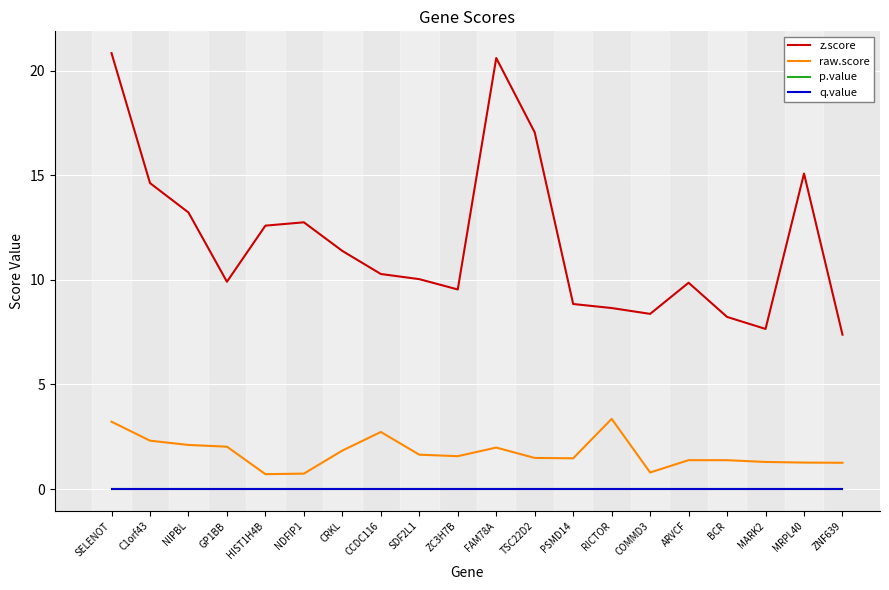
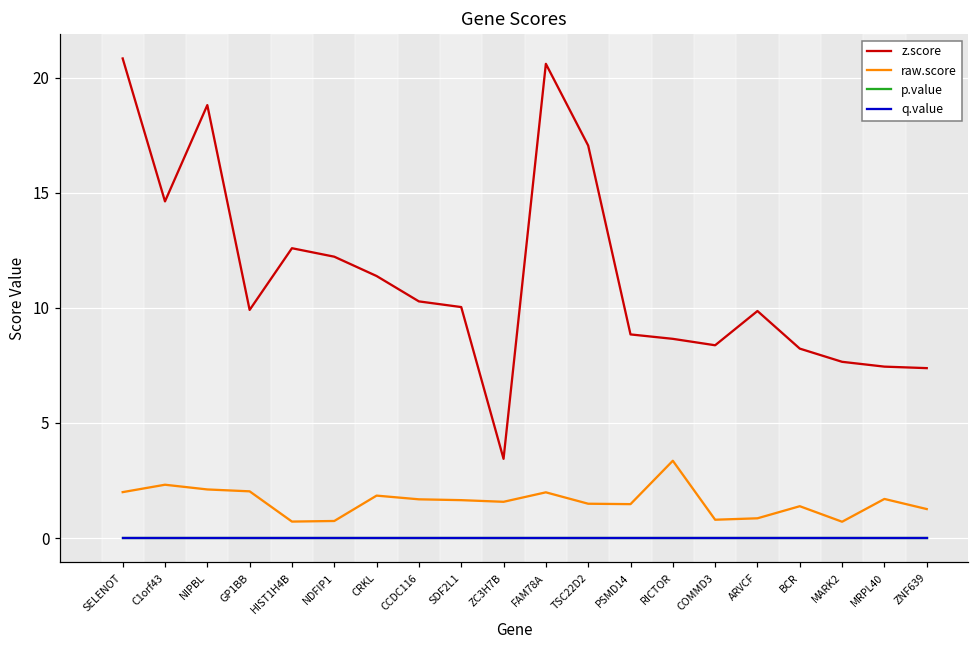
  {
    "z.score": {
      "SELENOT": 20.8,
      "C1orf43": 14.6,
-     "NIPBL": 13.2,
+     "NIPBL": 18.8,
      "GP1BB": 9.9,
      "HIST1H4B": 12.6,
-     "NDFIP1": 12.7,
+     "NDFIP1": 12.2,
      "CRKL": 11.4,
      "CCDC116": 10.3,
      "SDF2L1": 10.0,
-     "ZC3H7B": 9.5,
+     "ZC3H7B": 3.4,
      "FAM78A": 20.6,
      "TSC22D2": 17.0,
      "PSMD14": 8.8,
      "RICTOR": 8.7,
      "COMMD3": 8.4,
      "ARVCF": 9.9,
      "BCR": 8.2,
      "MARK2": 7.7,
-     "MRPL40": 15.1,
+     "MRPL40": 7.4,
      "ZNF639": 7.4
    },
    "raw.score": {
-     "SELENOT": 3.2,
+     "SELENOT": 2.0,
      "C1orf43": 2.3,
      "NIPBL": 2.1,
      "GP1BB": 2.0,
      "HIST1H4B": 0.7,
      "NDFIP1": 0.7,
      "CRKL": 1.8,
-     "CCDC116": 2.7,
+     "CCDC116": 1.7,
      "SDF2L1": 1.6,
      "ZC3H7B": 1.6,
      "FAM78A": 2.0,
      "TSC22D2": 1.5,
      "PSMD14": 1.5,
      "RICTOR": 3.4,
      "COMMD3": 0.8,
-     "ARVCF": 1.4,
+     "ARVCF": 0.9,
      "BCR": 1.4,
-     "MARK2": 1.3,
-     "MRPL40": 1.3,
+     "MARK2": 0.7,
+     "MRPL40": 1.7,
      "ZNF639": 1.3
    },
    "q.value": {
      "SELENOT": 0.0,
      "C1orf43": 0.0,
      "NIPBL": 0.0,
      "GP1BB": 0.0,
      "HIST1H4B": 0.0,
      "NDFIP1": 0.0,
      "CRKL": 0.0,
      "CCDC116": 0.0,
      "SDF2L1": 0.0,
      "ZC3H7B": 0.0,
      "FAM78A": 0.0,
      "TSC22D2": 0.0,
      "PSMD14": 0.0,
      "RICTOR": 0.0,
      "COMMD3": 0.0,
      "ARVCF": 0.0,
      "BCR": 0.0,
      "MARK2": 0.0,
      "MRPL40": 0.0,
      "ZNF639": 0.0
    }
  }
